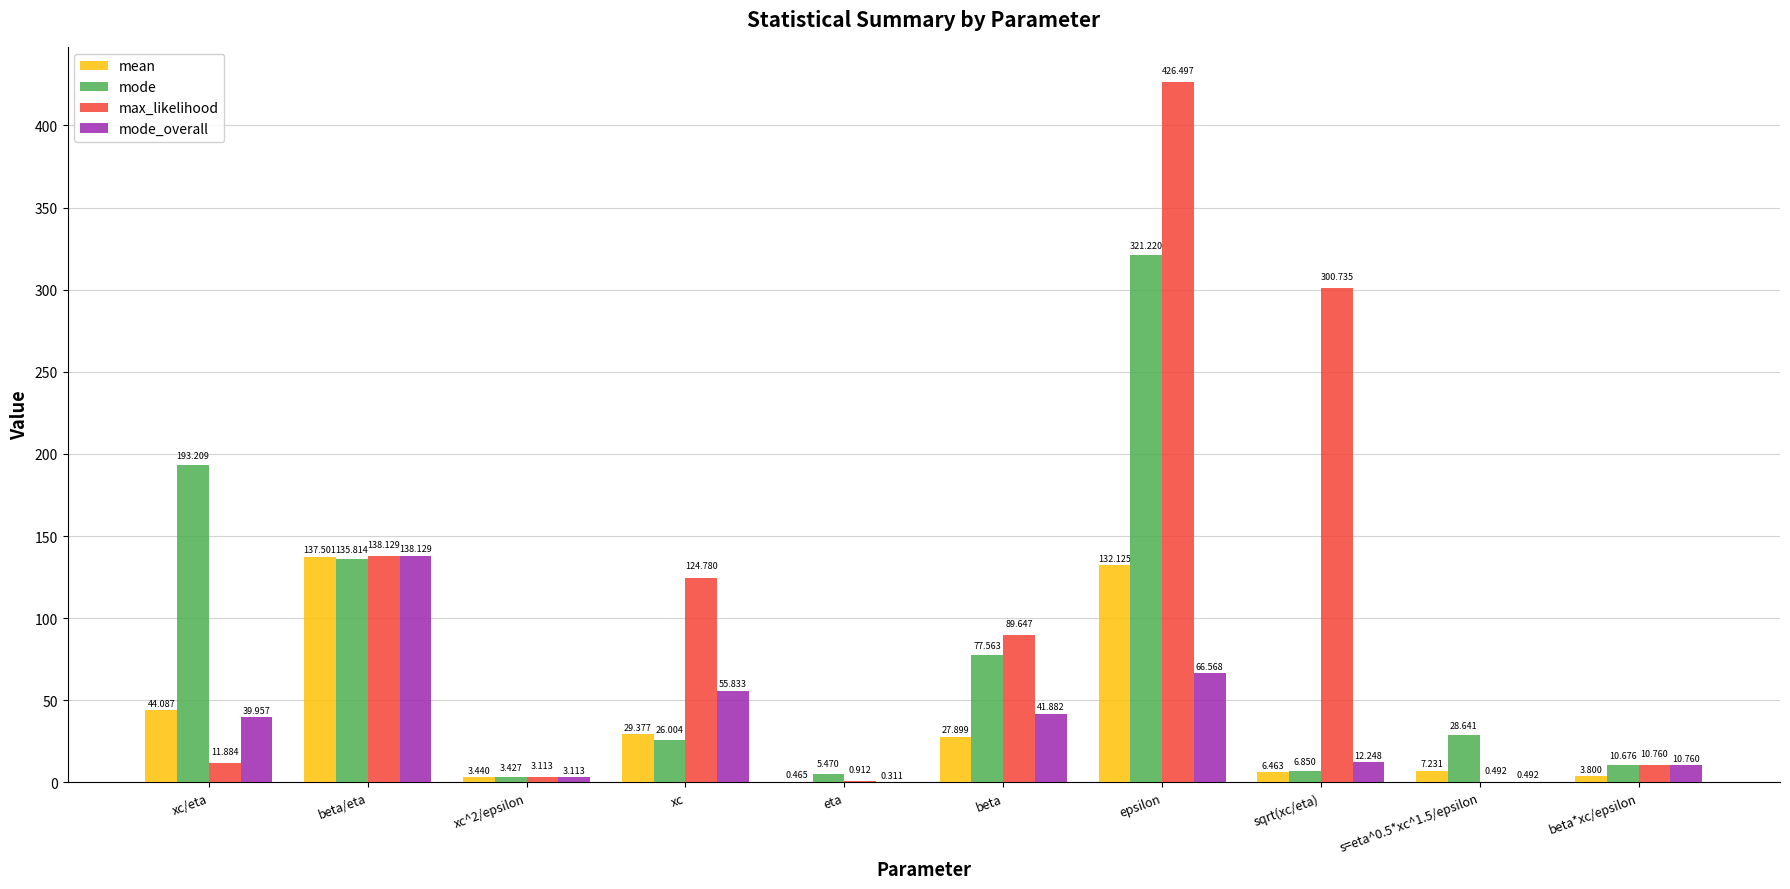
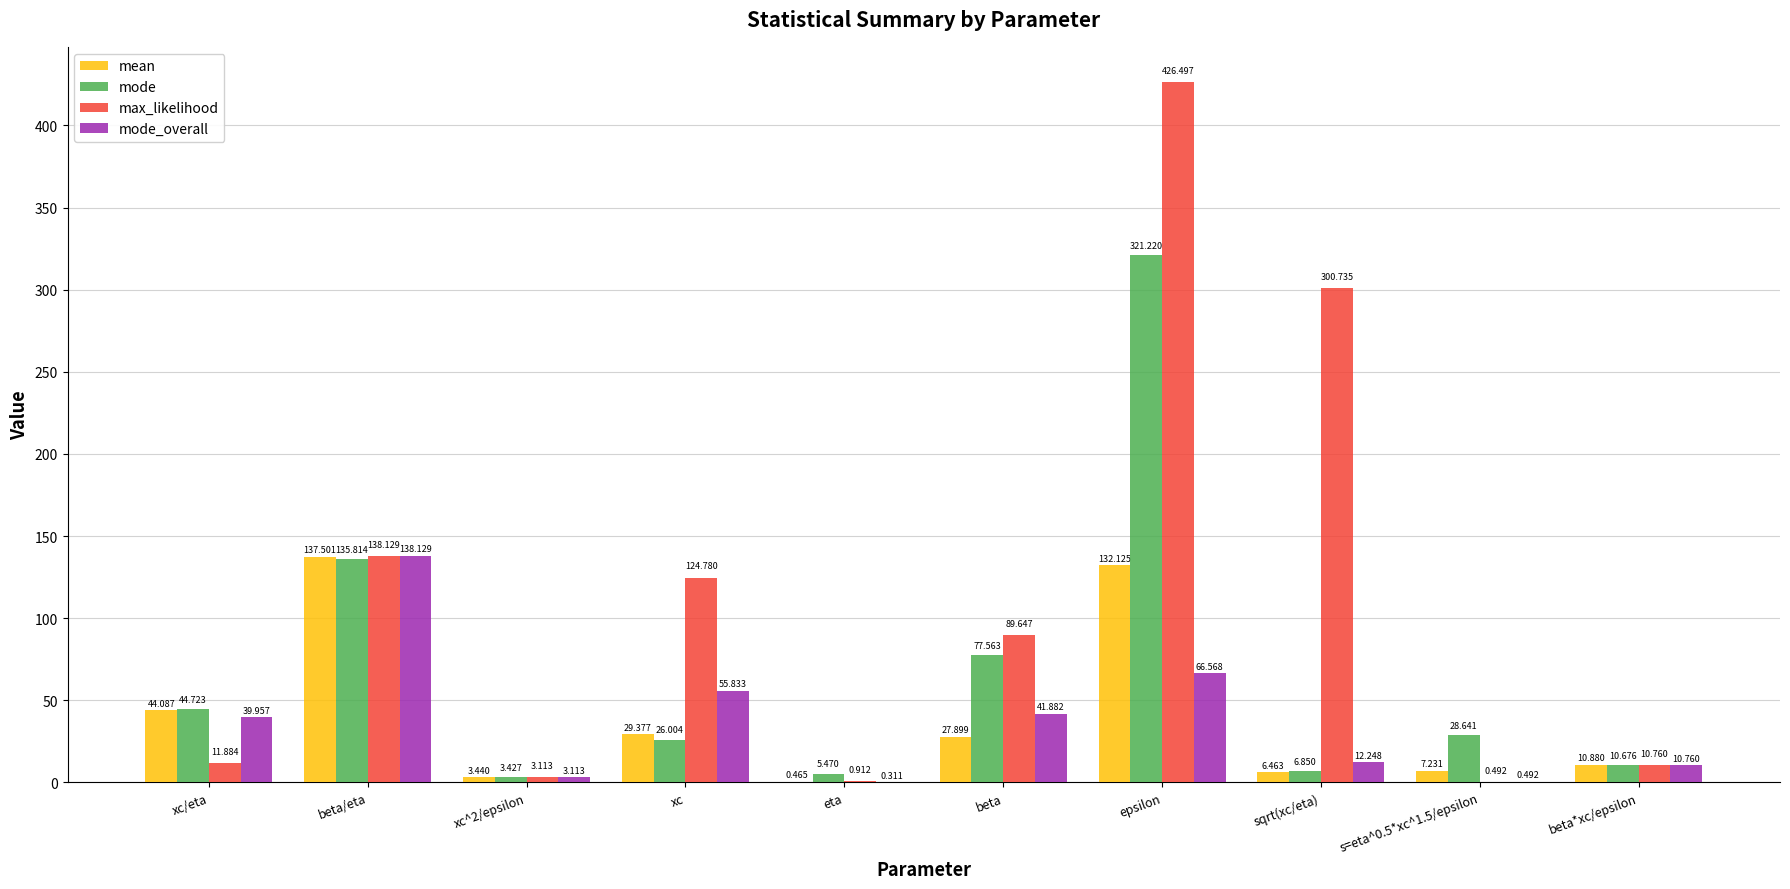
  {
    "mean": {
      "xc/eta": 44.087,
      "beta/eta": 137.501,
      "xc^2/epsilon": 3.440,
      "xc": 29.377,
      "eta": 0.465,
      "beta": 27.899,
      "epsilon": 132.125,
      "sqrt(xc/eta)": 6.463,
      "s=eta^0.5*xc^1.5/epsilon": 7.231,
-     "beta*xc/epsilon": 3.800
+     "beta*xc/epsilon": 10.880
    },
    "mode": {
-     "xc/eta": 193.209,
+     "xc/eta": 44.723,
      "beta/eta": 135.814,
      "xc^2/epsilon": 3.427,
      "xc": 26.004,
      "eta": 5.470,
      "beta": 77.563,
      "epsilon": 321.220,
      "sqrt(xc/eta)": 6.850,
      "s=eta^0.5*xc^1.5/epsilon": 28.641,
      "beta*xc/epsilon": 10.676
    },
    "max_likelihood": {
      "xc/eta": 11.884,
      "beta/eta": 138.129,
      "xc^2/epsilon": 3.113,
      "xc": 124.780,
      "eta": 0.912,
      "beta": 89.647,
      "epsilon": 426.497,
      "sqrt(xc/eta)": 300.735,
      "s=eta^0.5*xc^1.5/epsilon": 0.492,
      "beta*xc/epsilon": 10.760
    },
    "mode_overall": {
      "xc/eta": 39.957,
      "beta/eta": 138.129,
      "xc^2/epsilon": 3.113,
      "xc": 55.833,
      "eta": 0.311,
      "beta": 41.882,
      "epsilon": 66.568,
      "sqrt(xc/eta)": 12.248,
      "s=eta^0.5*xc^1.5/epsilon": 0.492,
      "beta*xc/epsilon": 10.760
    }
  }
